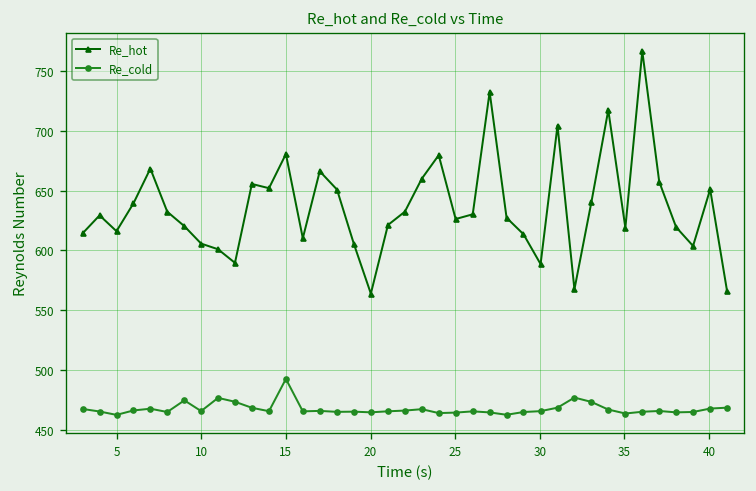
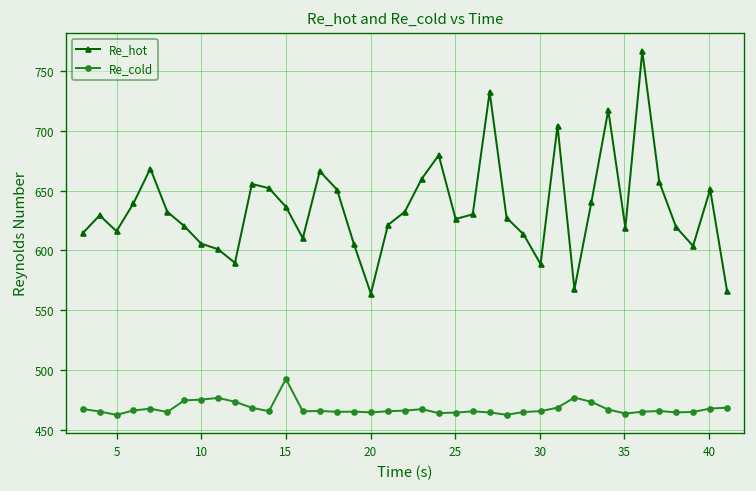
  {
    "Re_hot": {
      "5": 620,
      "10": 610,
-     "15": 680
+     "15": 640
    },
    "Re_cold": {
      "5": 460,
-     "10": 470,
+     "10": 480,
      "15": 490
    }
  }
